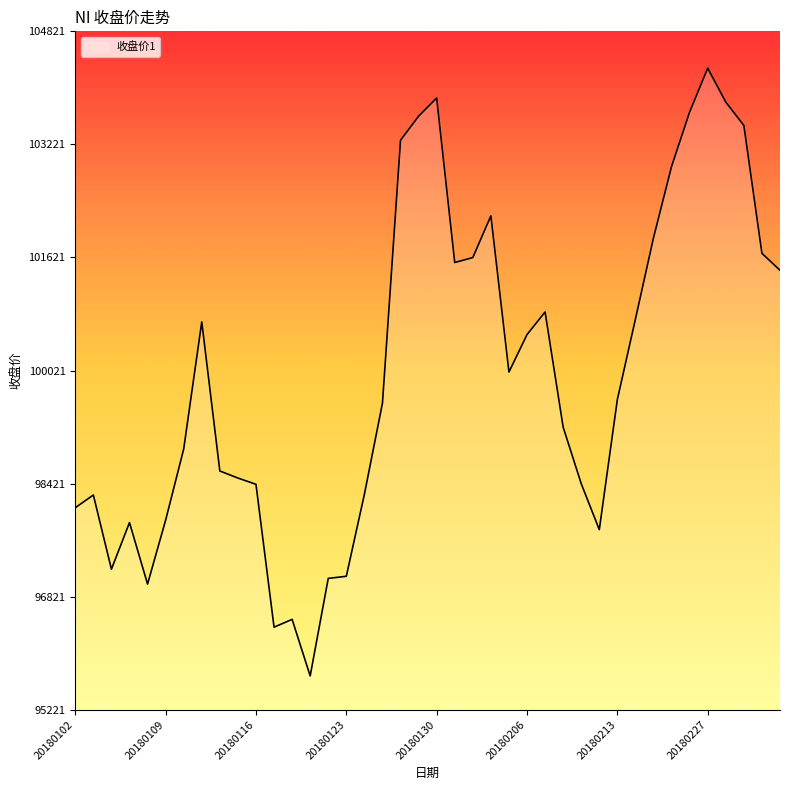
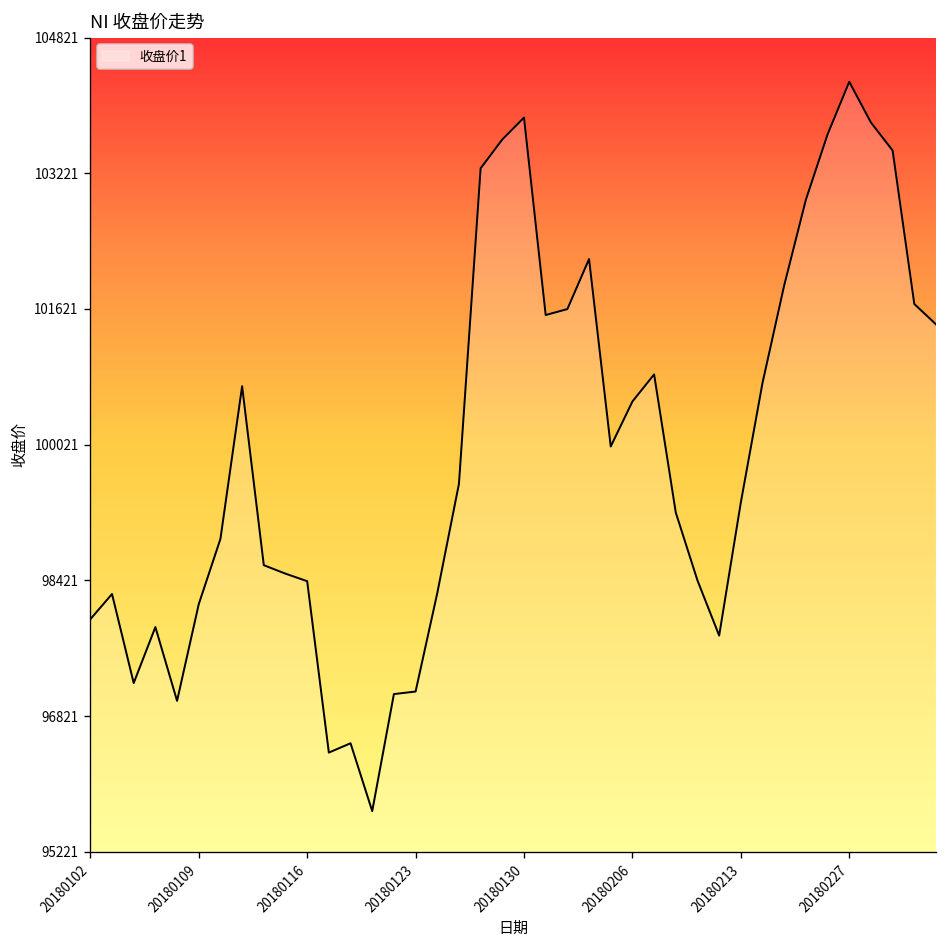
  {
-   "20180102": 98100,
-   "20180109": 97900,
+   "20180102": 98000,
+   "20180109": 98100,
    "20180116": 98400,
    "20180123": 97100,
    "20180130": 103900,
    "20180206": 100500,
-   "20180213": 99600,
+   "20180213": 99300,
    "20180227": 104300
  }
